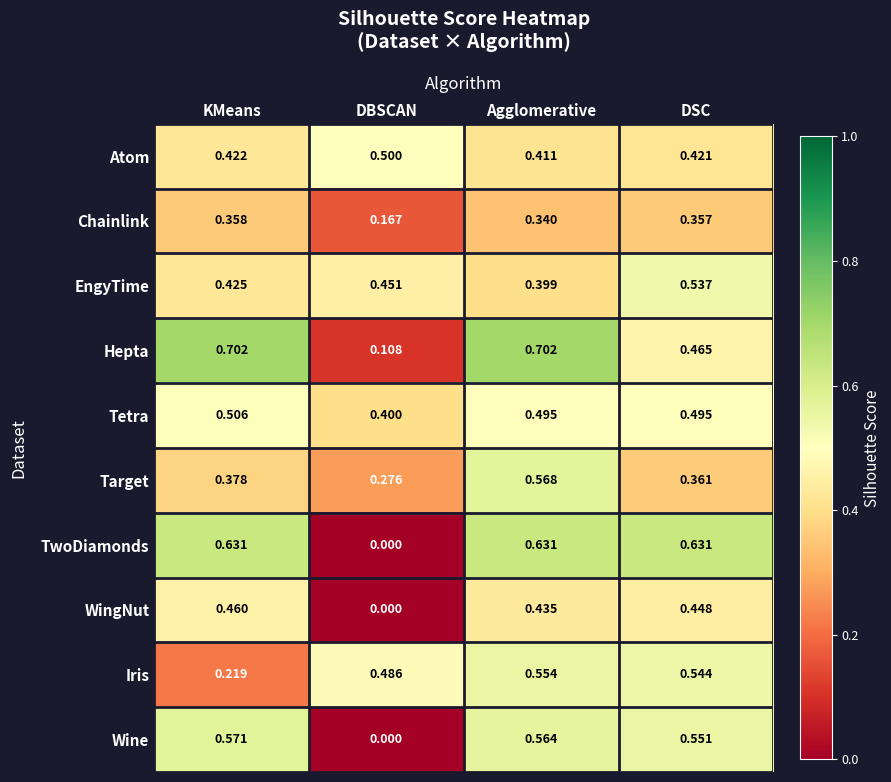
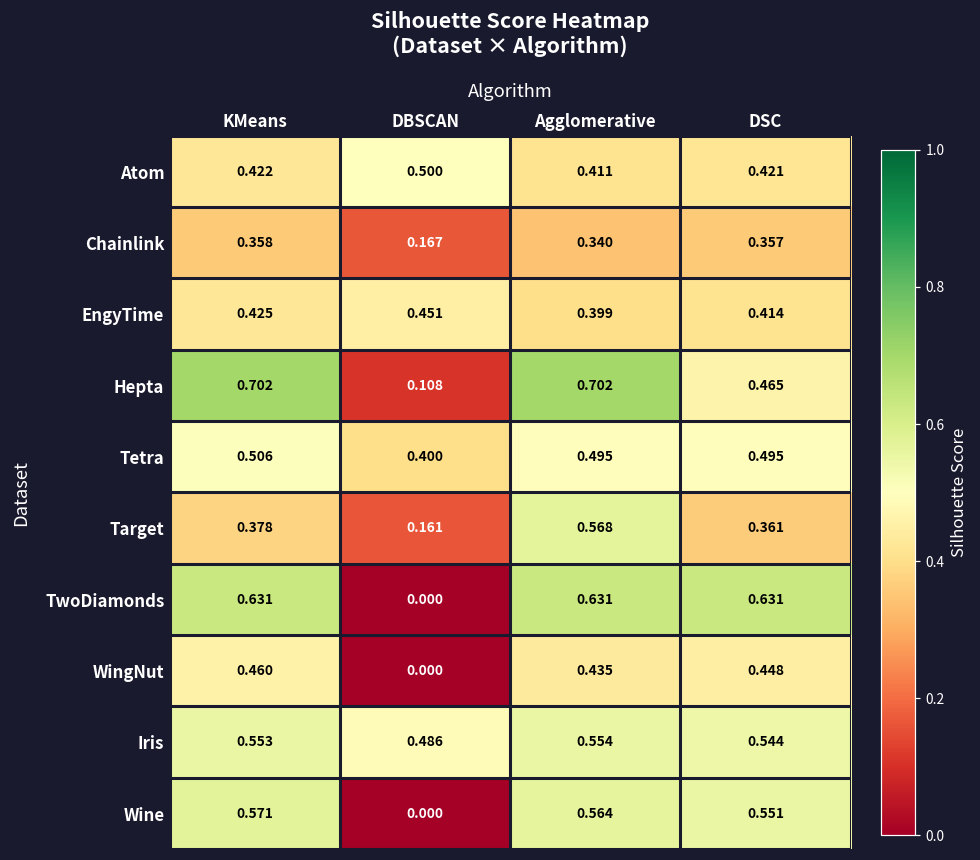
  {
    "Atom": {
      "KMeans": 0.422,
      "DBSCAN": 0.500,
      "Agglomerative": 0.411,
      "DSC": 0.421
    },
    "Chainlink": {
      "KMeans": 0.358,
      "DBSCAN": 0.167,
      "Agglomerative": 0.340,
      "DSC": 0.357
    },
    "EngyTime": {
      "KMeans": 0.425,
      "DBSCAN": 0.451,
      "Agglomerative": 0.399,
-     "DSC": 0.537
+     "DSC": 0.414
    },
    "Hepta": {
      "KMeans": 0.702,
      "DBSCAN": 0.108,
      "Agglomerative": 0.702,
      "DSC": 0.465
    },
    "Tetra": {
      "KMeans": 0.506,
      "DBSCAN": 0.400,
      "Agglomerative": 0.495,
      "DSC": 0.495
    },
    "Target": {
      "KMeans": 0.378,
-     "DBSCAN": 0.276,
+     "DBSCAN": 0.161,
      "Agglomerative": 0.568,
      "DSC": 0.361
    },
    "TwoDiamonds": {
      "KMeans": 0.631,
      "DBSCAN": 0.000,
      "Agglomerative": 0.631,
      "DSC": 0.631
    },
    "WingNut": {
      "KMeans": 0.460,
      "DBSCAN": 0.000,
      "Agglomerative": 0.435,
      "DSC": 0.448
    },
    "Iris": {
-     "KMeans": 0.219,
+     "KMeans": 0.553,
      "DBSCAN": 0.486,
      "Agglomerative": 0.554,
      "DSC": 0.544
    },
    "Wine": {
      "KMeans": 0.571,
      "DBSCAN": 0.000,
      "Agglomerative": 0.564,
      "DSC": 0.551
    }
  }
